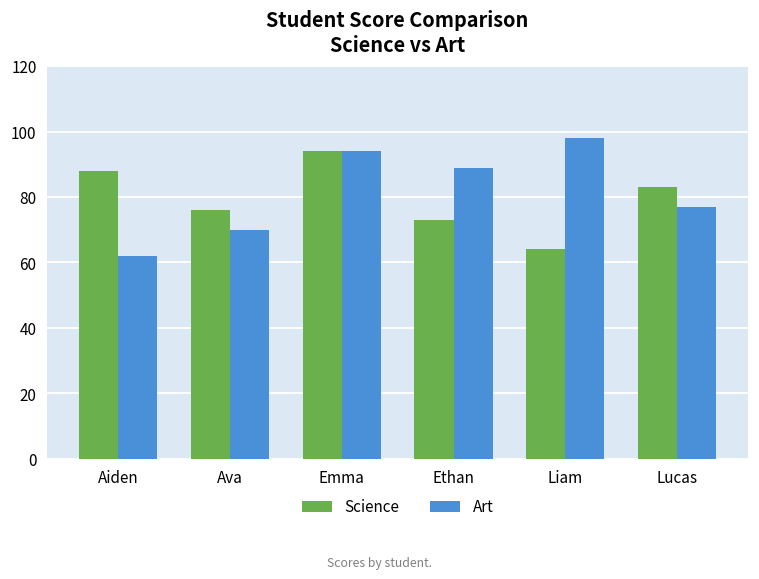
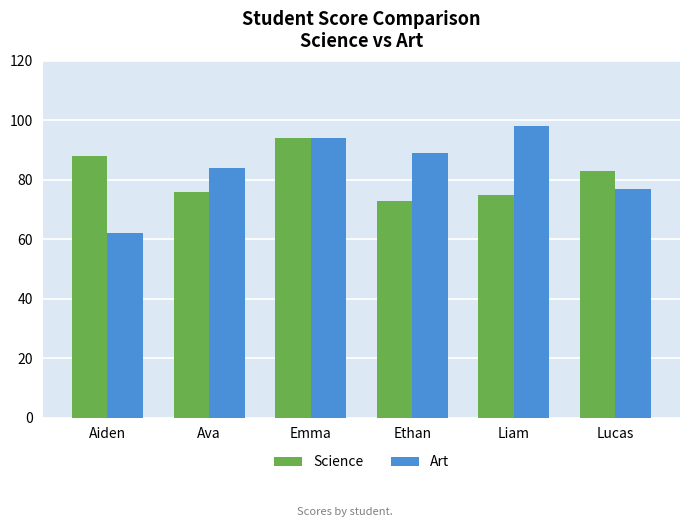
  {
    "Science": {
      "Aiden": 88,
      "Ava": 76,
      "Emma": 94,
      "Ethan": 73,
-     "Liam": 64,
+     "Liam": 75,
      "Lucas": 83
    },
    "Art": {
      "Aiden": 62,
-     "Ava": 70,
+     "Ava": 84,
      "Emma": 94,
      "Ethan": 89,
      "Liam": 98,
      "Lucas": 77
    }
  }
